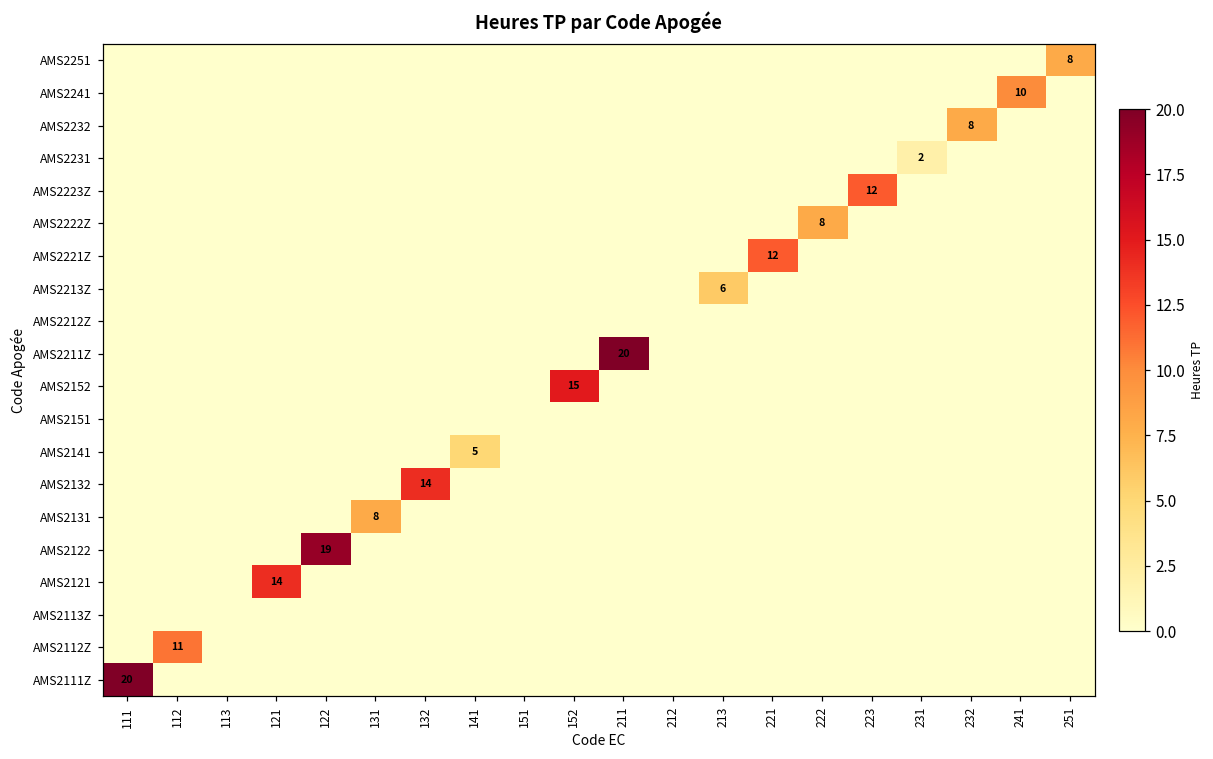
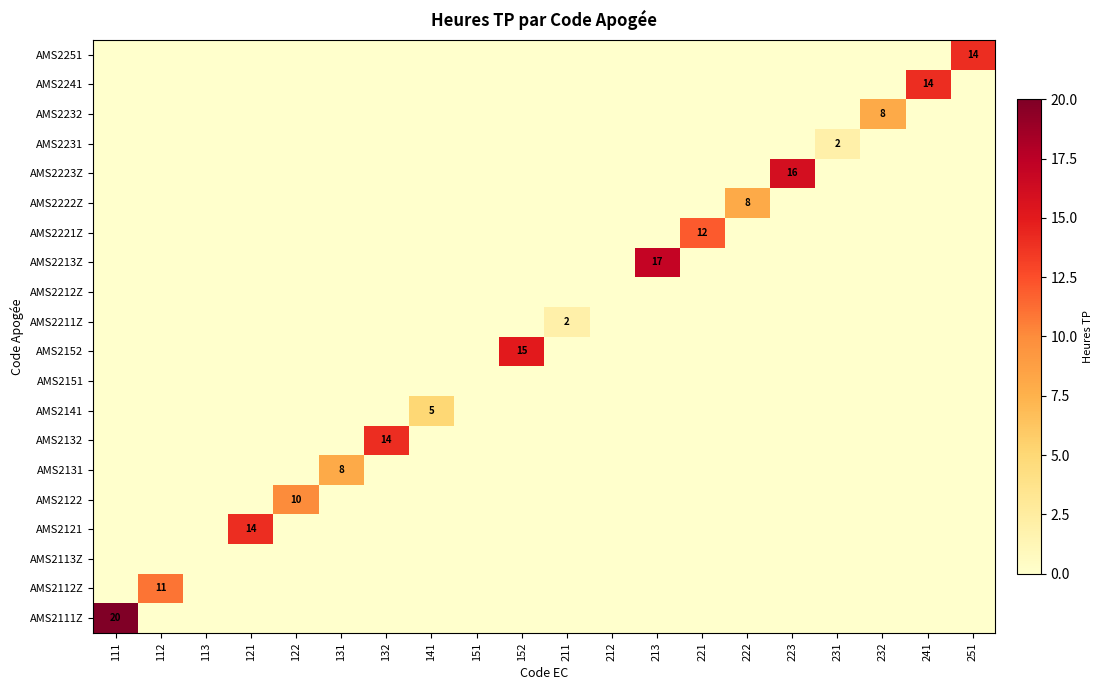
  {
    "AMS2251": {
-     "251": 8
+     "251": 14
    },
    "AMS2241": {
-     "241": 10
+     "241": 14
    },
    "AMS2232": {
      "232": 8
    },
    "AMS2231": {
      "231": 2
    },
    "AMS2223Z": {
-     "223": 12
+     "223": 16
    },
    "AMS2222Z": {
      "222": 8
    },
    "AMS2221Z": {
      "221": 12
    },
    "AMS2213Z": {
-     "213": 6
+     "213": 17
    },
    "AMS2211Z": {
-     "211": 20
+     "211": 2
    },
    "AMS2152": {
      "152": 15
    },
    "AMS2141": {
      "141": 5
    },
    "AMS2132": {
      "132": 14
    },
    "AMS2131": {
      "131": 8
    },
    "AMS2122": {
-     "122": 19
+     "122": 10
    },
    "AMS2121": {
      "121": 14
    },
    "AMS2112Z": {
      "112": 11
    },
    "AMS2111Z": {
      "111": 20
    }
  }
